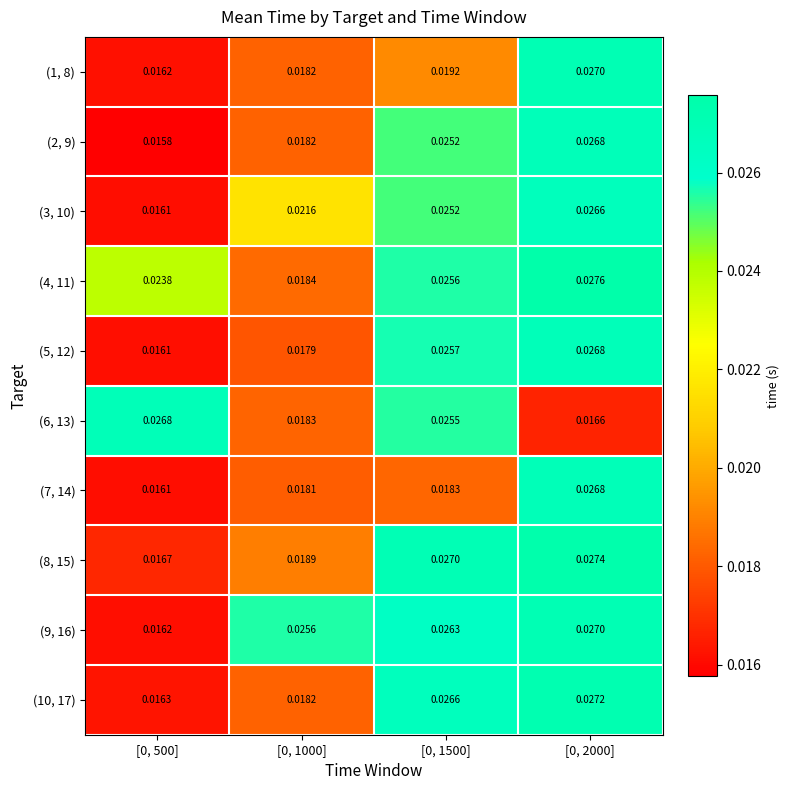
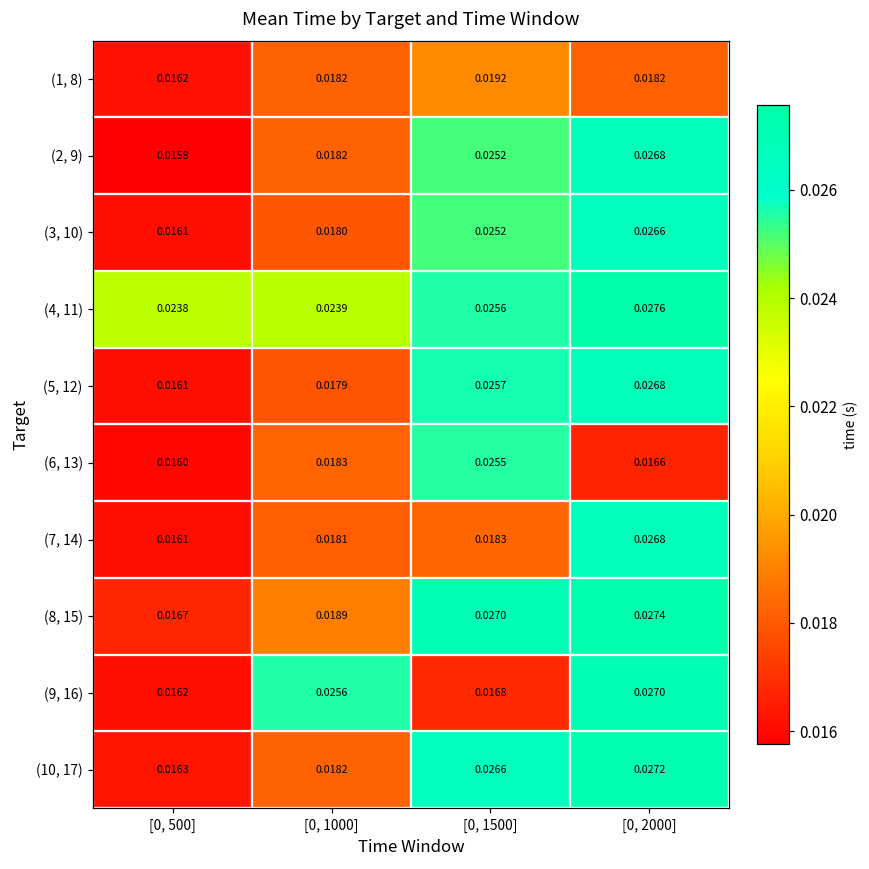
  {
    "(1, 8)": {
      "[0, 500]": 0.0162,
      "[0, 1000]": 0.0182,
      "[0, 1500]": 0.0192,
-     "[0, 2000]": 0.0270
+     "[0, 2000]": 0.0182
    },
    "(2, 9)": {
      "[0, 500]": 0.0158,
      "[0, 1000]": 0.0182,
      "[0, 1500]": 0.0252,
      "[0, 2000]": 0.0268
    },
    "(3, 10)": {
      "[0, 500]": 0.0161,
-     "[0, 1000]": 0.0216,
+     "[0, 1000]": 0.0180,
      "[0, 1500]": 0.0252,
      "[0, 2000]": 0.0266
    },
    "(4, 11)": {
      "[0, 500]": 0.0238,
-     "[0, 1000]": 0.0184,
+     "[0, 1000]": 0.0239,
      "[0, 1500]": 0.0256,
      "[0, 2000]": 0.0276
    },
    "(5, 12)": {
      "[0, 500]": 0.0161,
      "[0, 1000]": 0.0179,
      "[0, 1500]": 0.0257,
      "[0, 2000]": 0.0268
    },
    "(6, 13)": {
-     "[0, 500]": 0.0268,
+     "[0, 500]": 0.0160,
      "[0, 1000]": 0.0183,
      "[0, 1500]": 0.0255,
      "[0, 2000]": 0.0166
    },
    "(7, 14)": {
      "[0, 500]": 0.0161,
      "[0, 1000]": 0.0181,
      "[0, 1500]": 0.0183,
      "[0, 2000]": 0.0268
    },
    "(8, 15)": {
      "[0, 500]": 0.0167,
      "[0, 1000]": 0.0189,
      "[0, 1500]": 0.0270,
      "[0, 2000]": 0.0274
    },
    "(9, 16)": {
      "[0, 500]": 0.0162,
      "[0, 1000]": 0.0256,
-     "[0, 1500]": 0.0263,
+     "[0, 1500]": 0.0168,
      "[0, 2000]": 0.0270
    },
    "(10, 17)": {
      "[0, 500]": 0.0163,
      "[0, 1000]": 0.0182,
      "[0, 1500]": 0.0266,
      "[0, 2000]": 0.0272
    }
  }
